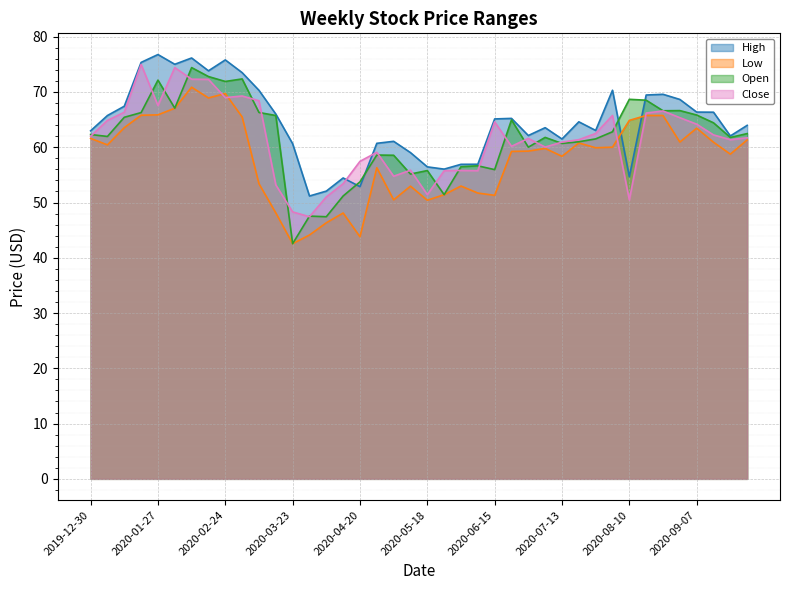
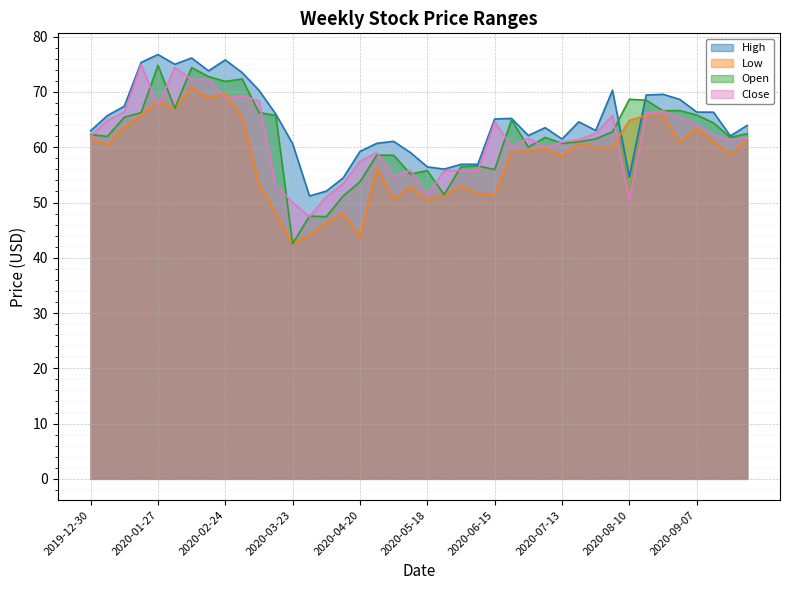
  {
    "High": {
      "2019-12-30": 63,
      "2020-01-27": 77,
      "2020-02-24": 76,
      "2020-03-23": 61,
-     "2020-04-20": 53,
+     "2020-04-20": 59,
      "2020-05-18": 56,
      "2020-06-15": 65,
      "2020-07-13": 61,
      "2020-08-10": 55,
      "2020-09-07": 66
    },
    "Low": {
-     "2020-01-27": 66,
+     "2020-01-27": 68,
      "2020-02-24": 70,
      "2020-04-20": 44,
      "2020-05-18": 50,
      "2020-06-15": 51,
      "2020-07-13": 58,
      "2020-08-10": 65,
      "2020-09-07": 63
    },
    "Open": {
-     "2020-01-27": 72,
+     "2020-01-27": 75,
      "2020-02-24": 72,
      "2020-04-20": 54,
      "2020-05-18": 56,
      "2020-06-15": 56,
      "2020-08-10": 69,
      "2020-09-07": 66
    },
    "Close": {
      "2020-01-27": 68,
      "2020-02-24": 69,
-     "2020-03-23": 48,
+     "2020-03-23": 50,
      "2020-04-20": 57,
      "2020-05-18": 51,
      "2020-06-15": 65,
      "2020-08-10": 50,
      "2020-09-07": 64
    }
  }
